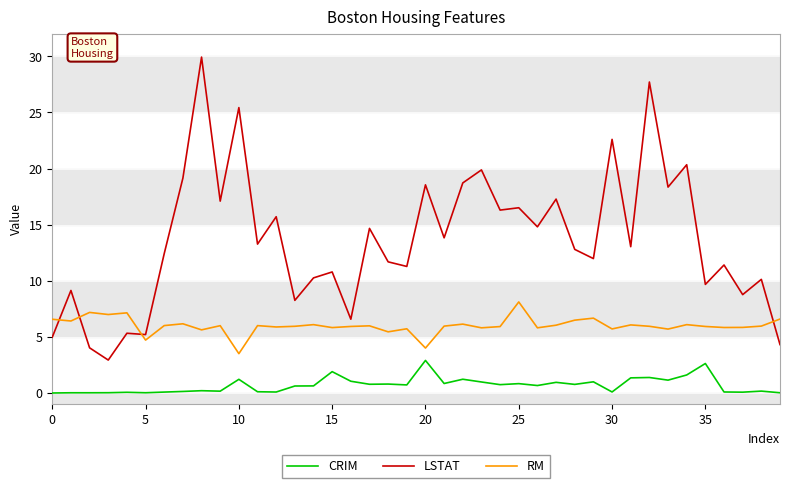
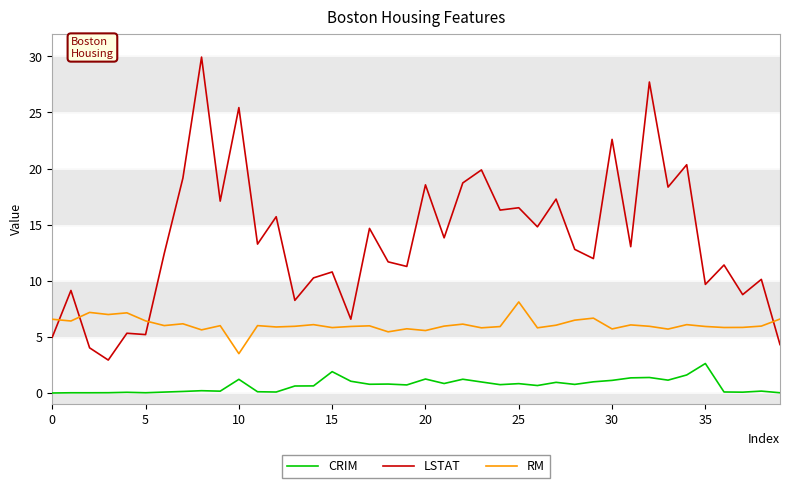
  {
    "CRIM": {
      "0": 0.0,
      "5": 0.0,
      "10": 1.2,
      "15": 1.9,
-     "20": 2.9,
+     "20": 1.3,
      "25": 0.8,
-     "30": 0.1,
+     "30": 1.1,
      "35": 2.6
    },
    "LSTAT": {
      "0": 5.0,
      "5": 5.2,
      "10": 25.4,
      "15": 10.8,
      "20": 18.6,
      "25": 16.5,
      "30": 22.6,
      "35": 9.7
    },
    "RM": {
      "0": 6.6,
-     "5": 4.7,
+     "5": 6.4,
      "10": 3.5,
      "15": 5.8,
-     "20": 4.0,
+     "20": 5.6,
      "25": 8.1,
      "30": 5.7,
      "35": 5.9
    }
  }
